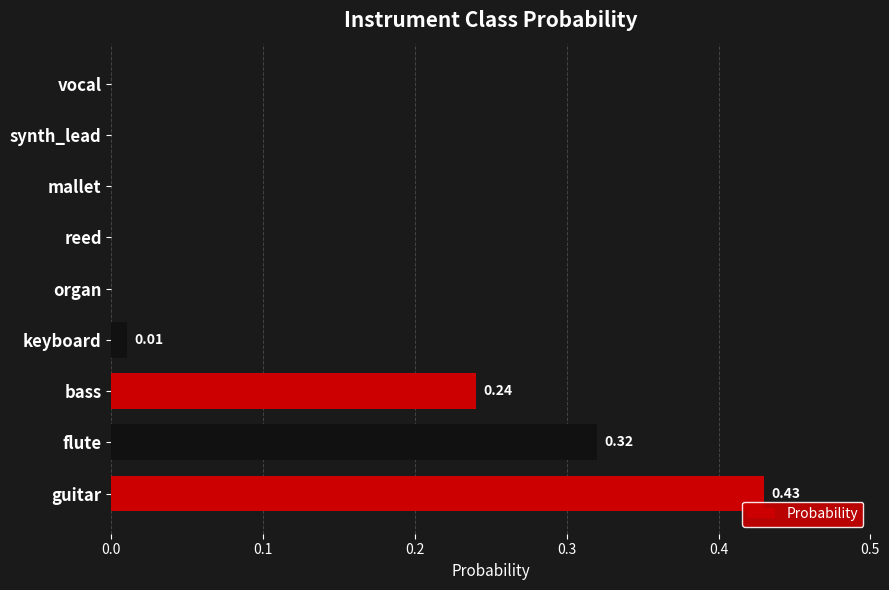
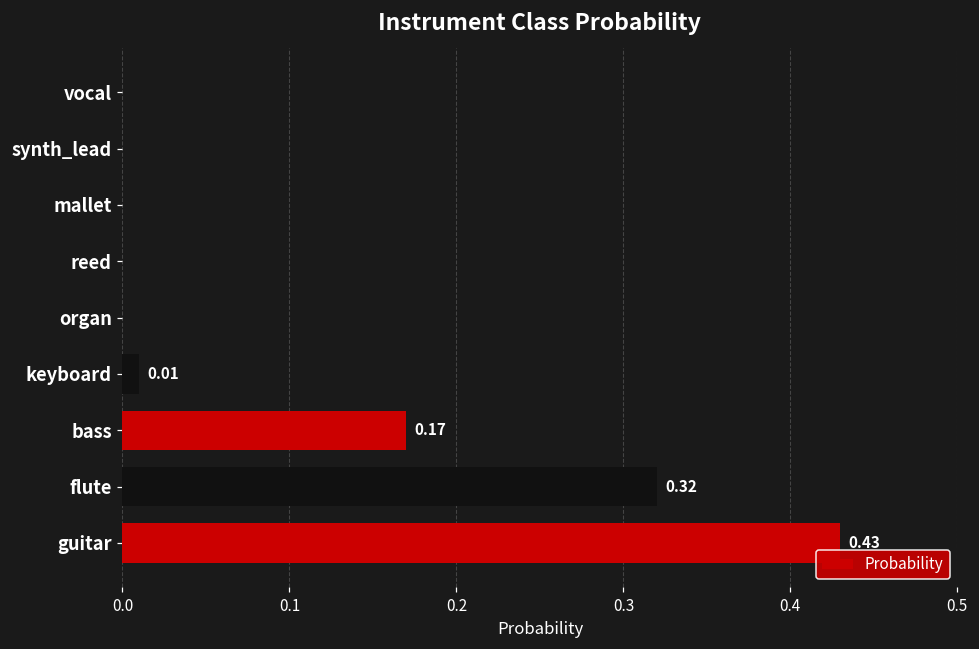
  {
    "keyboard": 0.01,
-   "bass": 0.24,
+   "bass": 0.17,
    "flute": 0.32,
    "guitar": 0.43
  }
